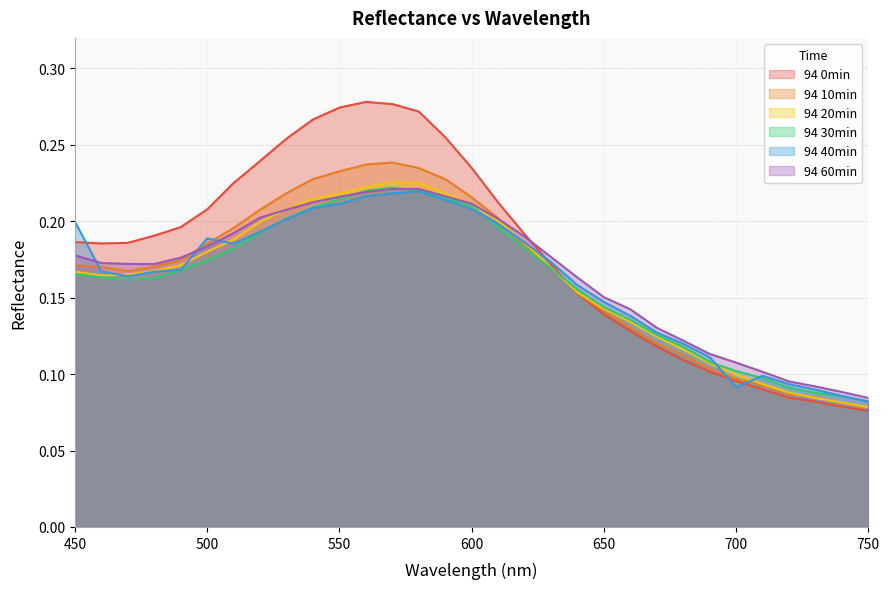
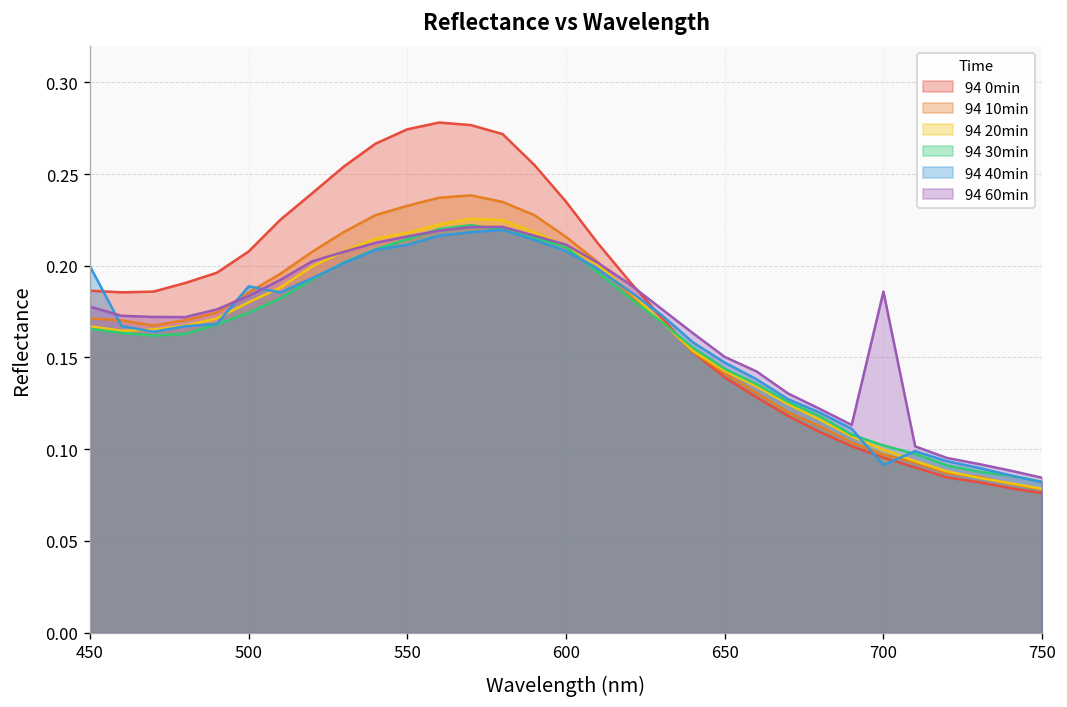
  {
    "94 30min": {
      "500": 0.174,
      "700": 0.102
    },
    "94 40min": {
      "450": 0.200,
      "500": 0.189,
      "550": 0.211,
      "600": 0.208,
      "650": 0.147,
      "700": 0.091
    },
    "94 60min": {
      "450": 0.178,
      "500": 0.184,
      "650": 0.150,
-     "700": 0.108,
+     "700": 0.186,
      "750": 0.084
    }
  }
